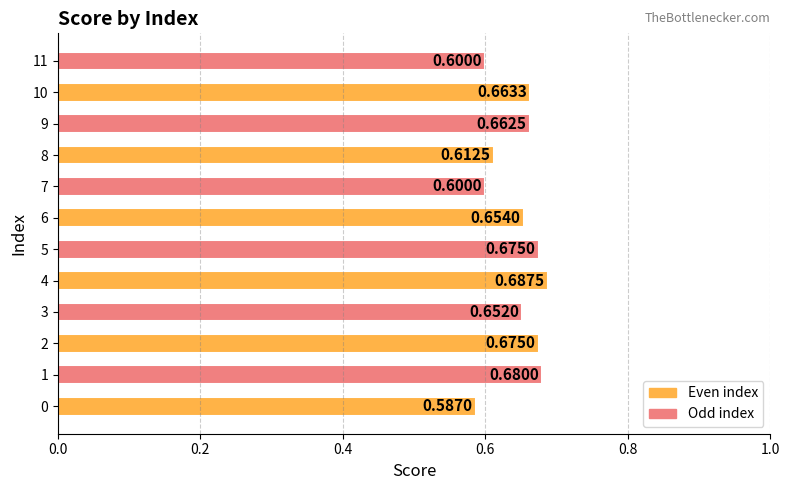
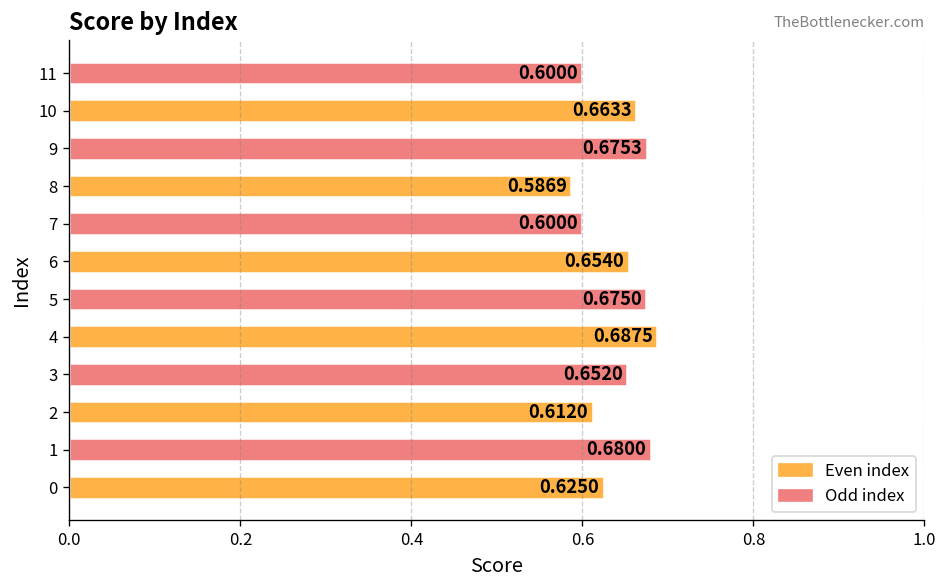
  {
    "11": 0.6000,
    "10": 0.6633,
-   "9": 0.6625,
-   "8": 0.6125,
+   "9": 0.6753,
+   "8": 0.5869,
    "7": 0.6000,
    "6": 0.6540,
    "5": 0.6750,
    "4": 0.6875,
    "3": 0.6520,
-   "2": 0.6750,
+   "2": 0.6120,
    "1": 0.6800,
-   "0": 0.5870
+   "0": 0.6250
  }
